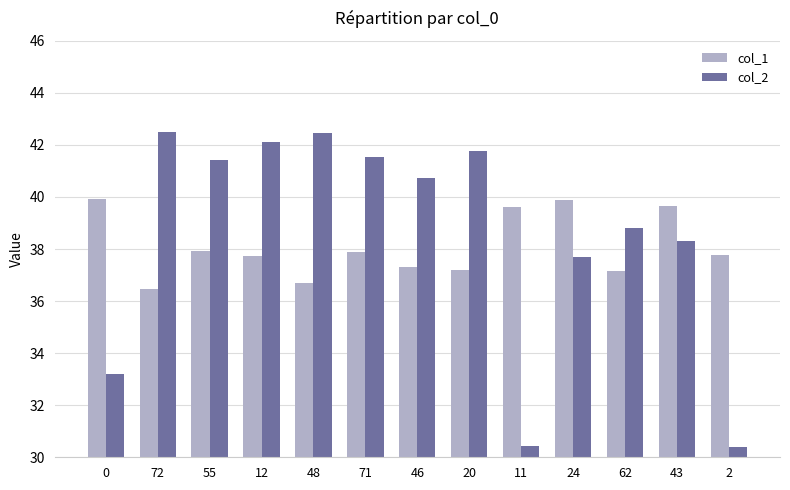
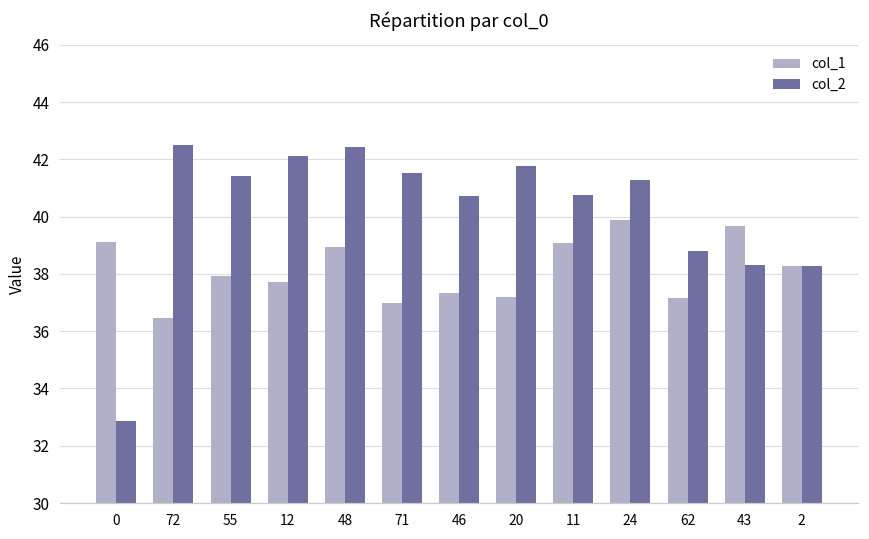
  {
    "col_1": {
-     "0": 39.9,
+     "0": 39.1,
      "72": 36.5,
      "55": 37.9,
      "12": 37.7,
-     "48": 36.7,
-     "71": 37.9,
+     "48": 38.9,
+     "71": 37.0,
      "46": 37.3,
      "20": 37.2,
-     "11": 39.6,
+     "11": 39.1,
      "24": 39.9,
      "62": 37.2,
      "43": 39.7,
-     "2": 37.8
+     "2": 38.3
    },
    "col_2": {
-     "0": 33.2,
+     "0": 32.9,
      "72": 42.5,
      "55": 41.4,
      "12": 42.1,
      "48": 42.4,
      "71": 41.5,
      "46": 40.7,
      "20": 41.8,
-     "11": 30.4,
-     "24": 37.7,
+     "11": 40.8,
+     "24": 41.3,
      "62": 38.8,
      "43": 38.3,
-     "2": 30.4
+     "2": 38.3
    }
  }
